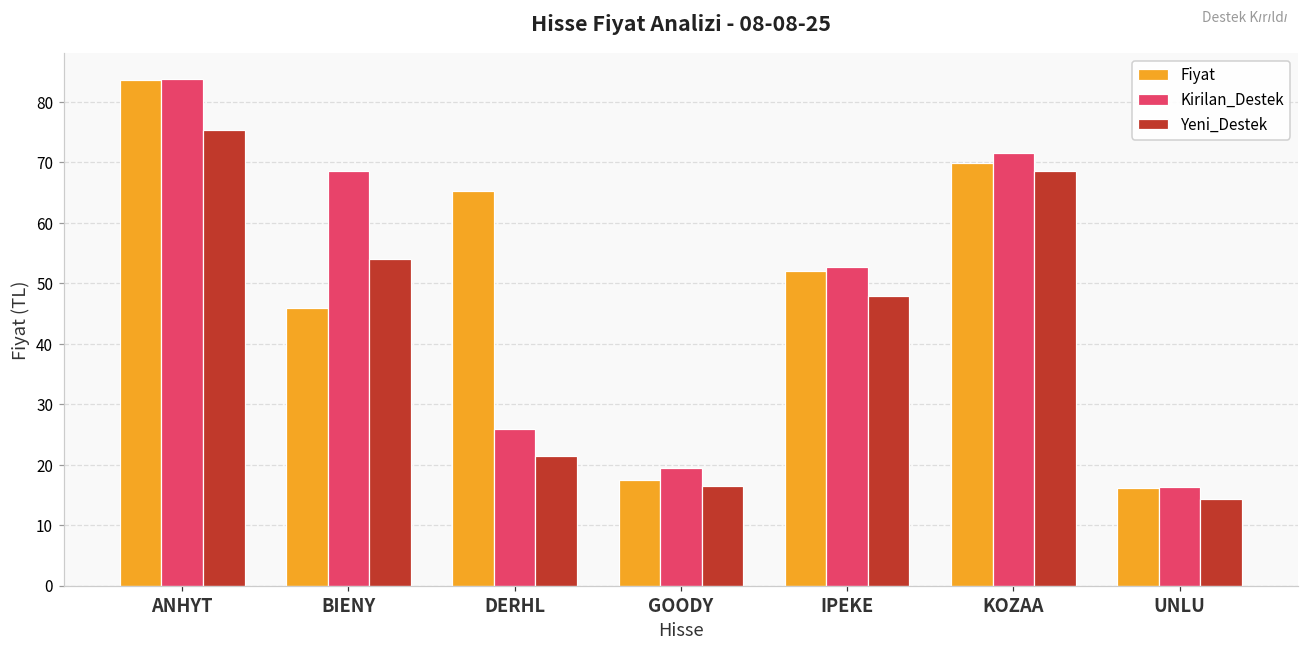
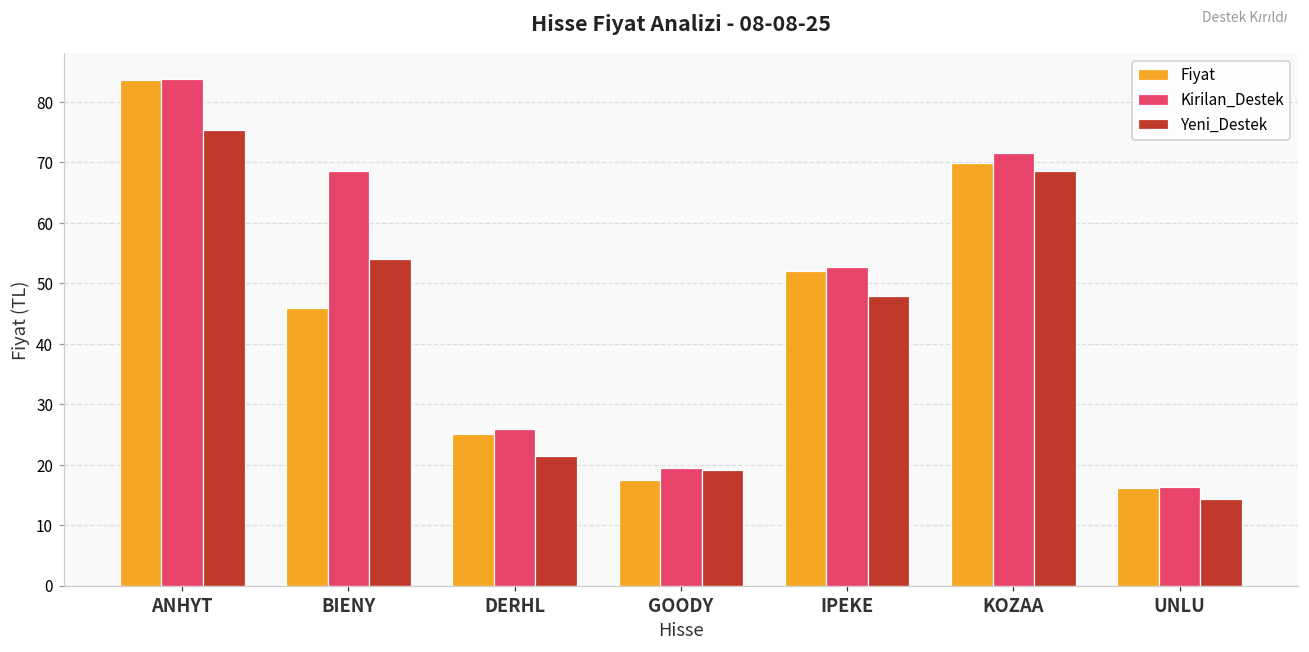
  {
    "Fiyat": {
      "ANHYT": 84,
      "BIENY": 46,
-     "DERHL": 65,
+     "DERHL": 25,
      "GOODY": 17,
      "IPEKE": 52,
      "KOZAA": 70,
      "UNLU": 16
    },
    "Kirilan_Destek": {
      "ANHYT": 84,
      "BIENY": 68,
      "DERHL": 26,
      "GOODY": 19,
      "IPEKE": 53,
      "KOZAA": 71,
      "UNLU": 16
    },
    "Yeni_Destek": {
      "ANHYT": 75,
      "BIENY": 54,
      "DERHL": 21,
-     "GOODY": 16,
+     "GOODY": 19,
      "IPEKE": 48,
      "KOZAA": 69,
      "UNLU": 14
    }
  }
